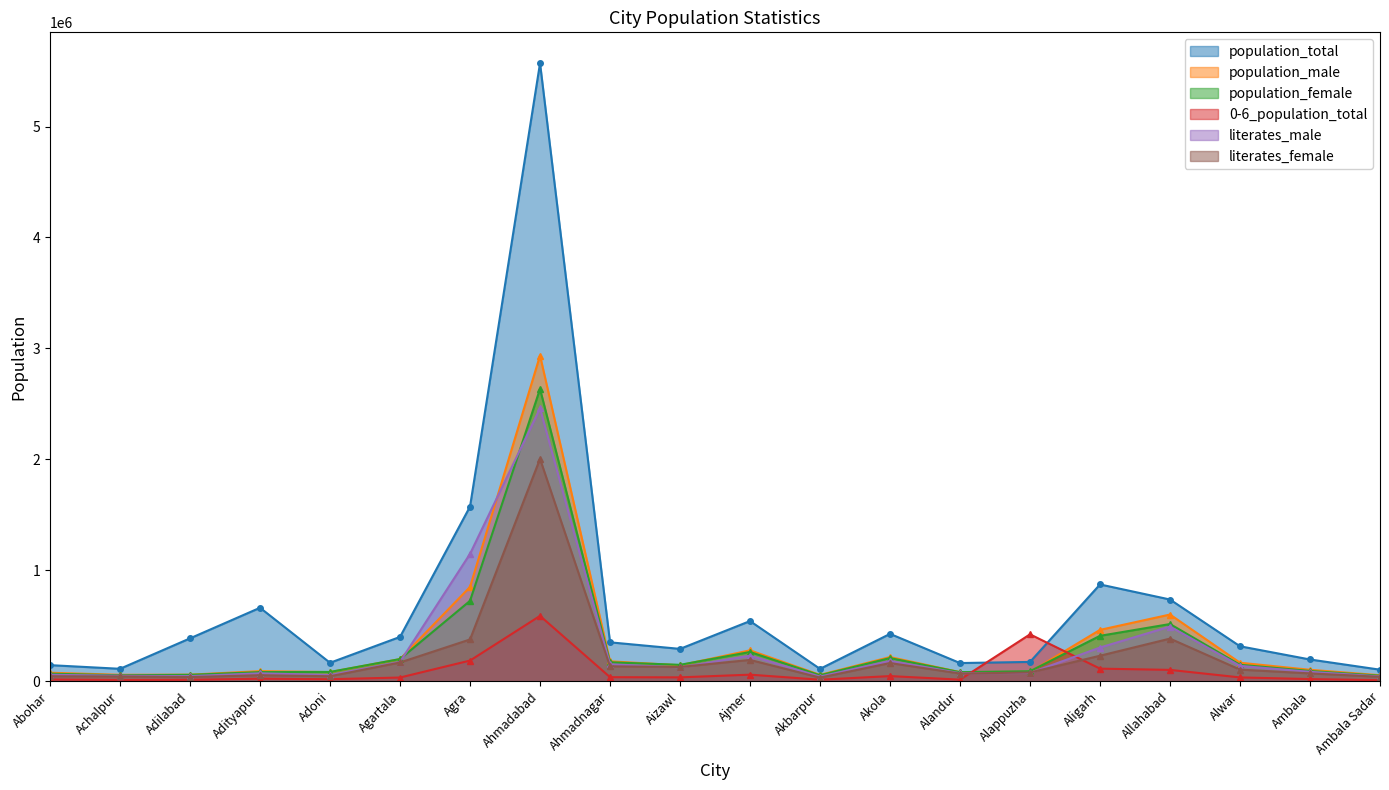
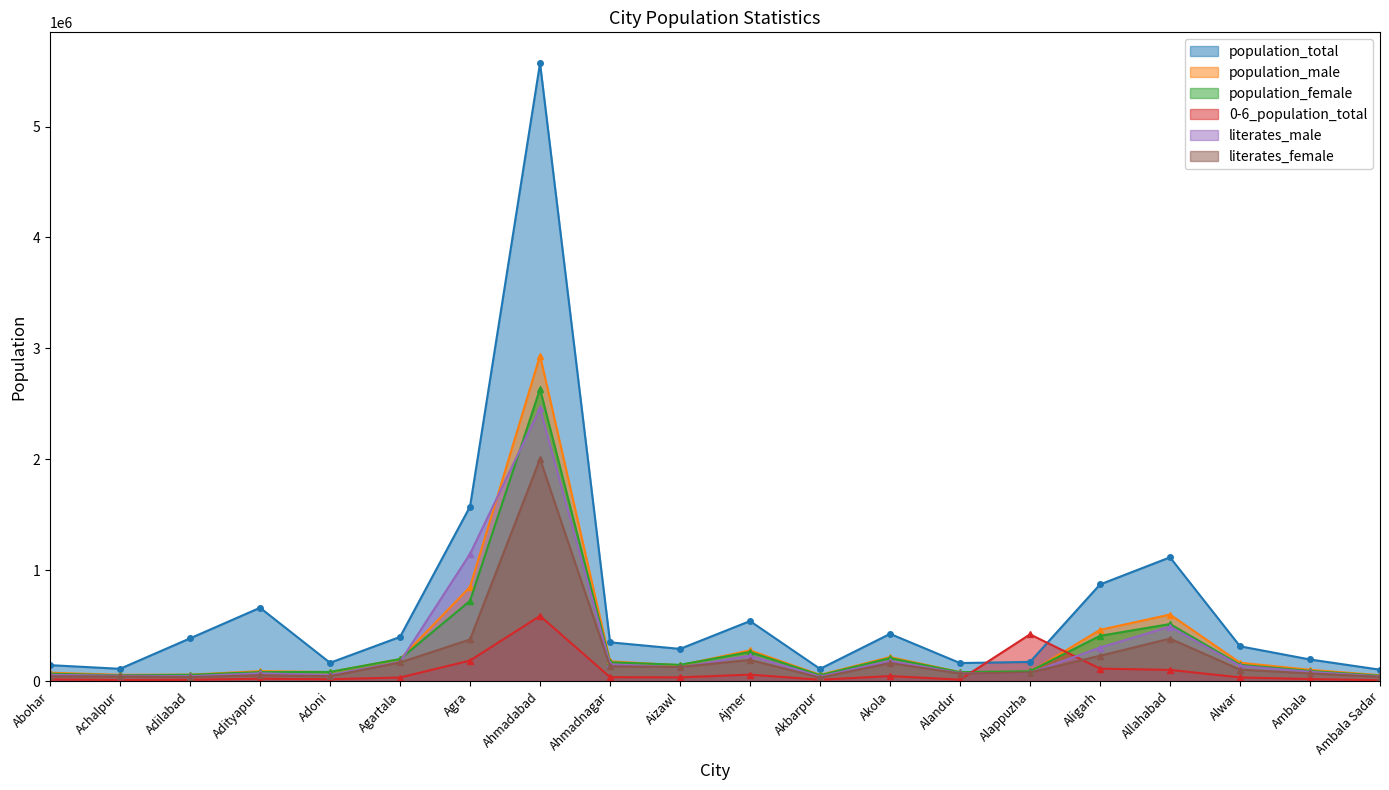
  {
    "population_total": {
      "Abohar": 150000,
      "Achalpur": 110000,
      "Adilabad": 390000,
      "Adityapur": 660000,
      "Adoni": 170000,
      "Agartala": 400000,
      "Agra": 1570000,
      "Ahmadabad": 5570000,
      "Ahmadnagar": 350000,
      "Aizawl": 290000,
      "Ajmer": 540000,
      "Akbarpur": 110000,
      "Akola": 430000,
      "Alandur": 160000,
      "Alappuzha": 170000,
      "Aligarh": 870000,
-     "Allahabad": 740000,
+     "Allahabad": 1120000,
      "Alwar": 320000,
      "Ambala": 200000,
      "Ambala Sadar": 100000
    },
    "population_male": {
      "Agra": 850000,
      "Ahmadabad": 2940000,
      "Aligarh": 460000,
      "Allahabad": 600000
    },
    "population_female": {
      "Agra": 720000,
      "Ahmadabad": 2630000,
      "Aligarh": 410000
    },
    "0-6_population_total": {
      "Abohar": 20000,
      "Achalpur": 10000,
      "Adilabad": 10000,
      "Adityapur": 20000,
      "Adoni": 20000,
      "Agartala": 30000,
      "Agra": 190000,
      "Ahmadabad": 590000,
      "Ahmadnagar": 40000,
      "Aizawl": 40000,
      "Ajmer": 60000,
      "Akola": 50000,
      "Alandur": 10000,
      "Alappuzha": 420000,
      "Aligarh": 110000,
      "Allahabad": 100000,
      "Alwar": 30000,
      "Ambala": 20000,
      "Ambala Sadar": 10000
    },
    "literates_male": {
      "Agra": 1150000,
      "Ahmadabad": 2460000,
      "Ajmer": 230000,
      "Aligarh": 300000
    },
    "literates_female": {
      "Agra": 380000,
      "Ahmadabad": 2000000,
      "Ajmer": 190000,
      "Aligarh": 230000,
      "Allahabad": 380000,
      "Alwar": 100000
    }
  }
